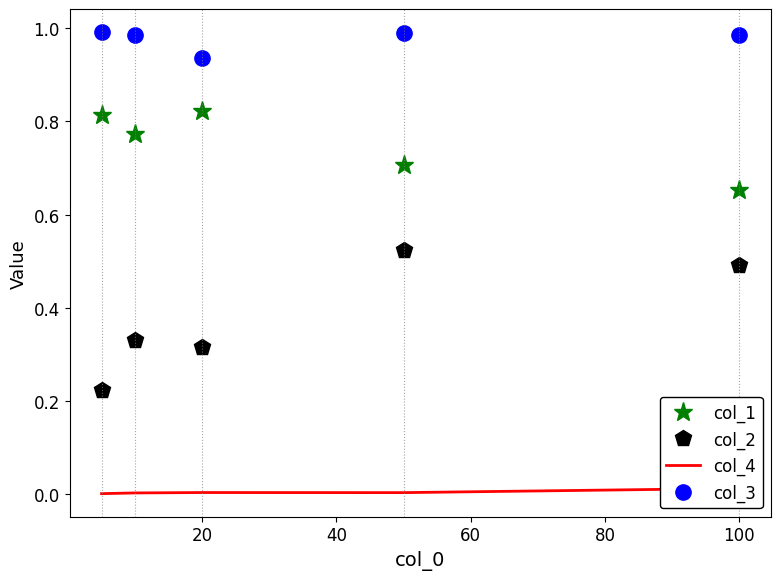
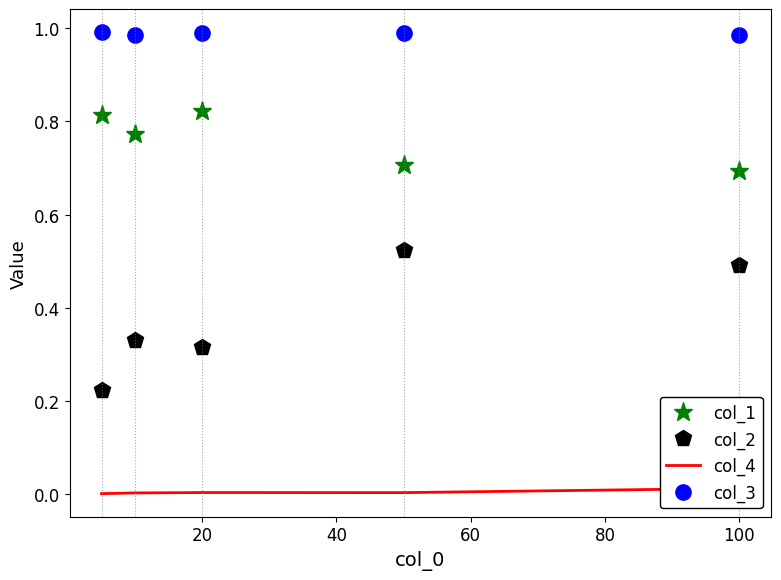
  {
    "col_1": {
      "20": 0.82,
-     "100": 0.65
+     "100": 0.69
    },
    "col_2": {
      "20": 0.32,
      "100": 0.49
    },
    "col_4": {
      "20": 0.00
    },
    "col_3": {
-     "20": 0.94,
+     "20": 0.99,
      "100": 0.99
    }
  }
